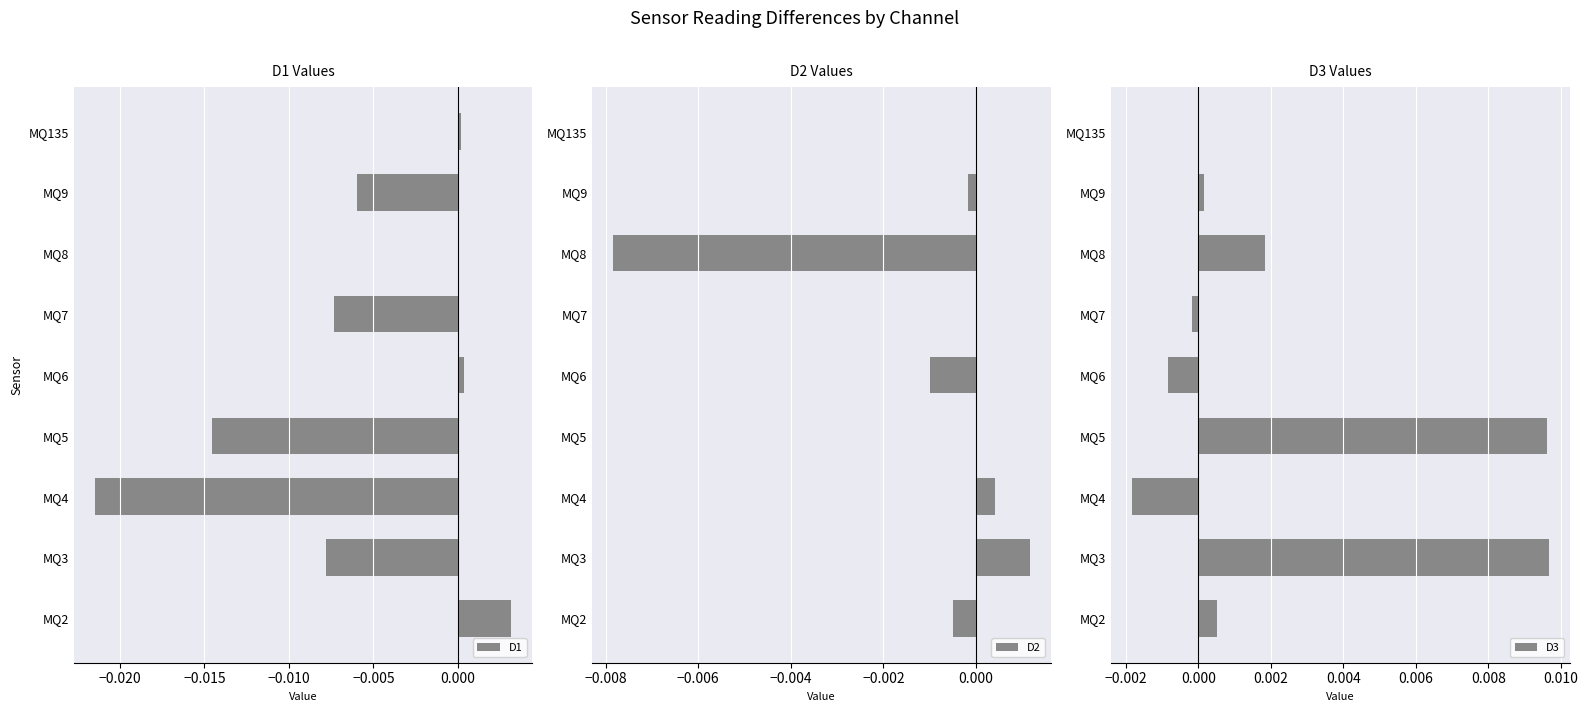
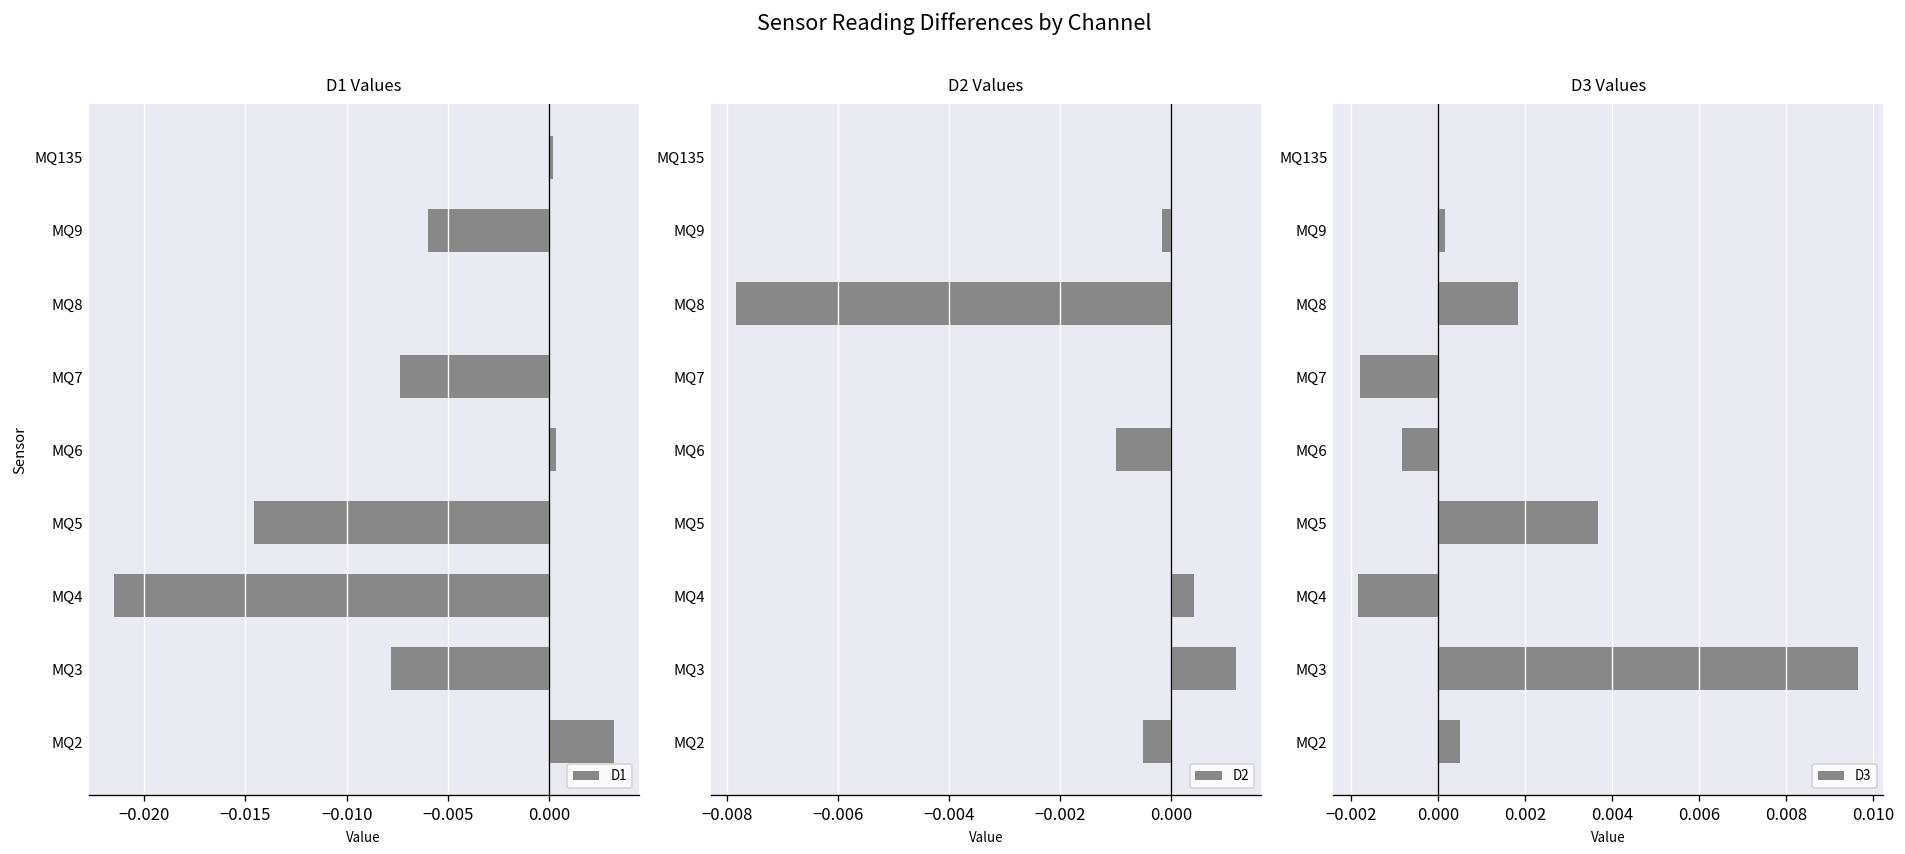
  {
    "D1 Values": {
      "MQ135": 0.0002,
      "MQ9": -0.0060,
      "MQ8": 0.0000,
      "MQ7": -0.0074,
      "MQ6": 0.0003,
      "MQ5": -0.0146,
      "MQ4": -0.0215,
      "MQ3": -0.0078,
      "MQ2": 0.0032
    },
    "D2 Values": {
      "MQ135": 0.0000,
      "MQ9": -0.0002,
      "MQ8": -0.0078,
      "MQ7": 0.0000,
      "MQ6": -0.0010,
      "MQ5": 0.0000,
      "MQ4": 0.0004,
      "MQ3": 0.0012,
      "MQ2": -0.0005
    },
    "D3 Values": {
      "MQ135": 0.0000,
      "MQ9": 0.0002,
      "MQ8": 0.0018,
-     "MQ7": -0.0002,
+     "MQ7": -0.0018,
      "MQ6": -0.0008,
-     "MQ5": 0.0096,
+     "MQ5": 0.0037,
      "MQ4": -0.0018,
      "MQ3": 0.0097,
      "MQ2": 0.0005
    }
  }
